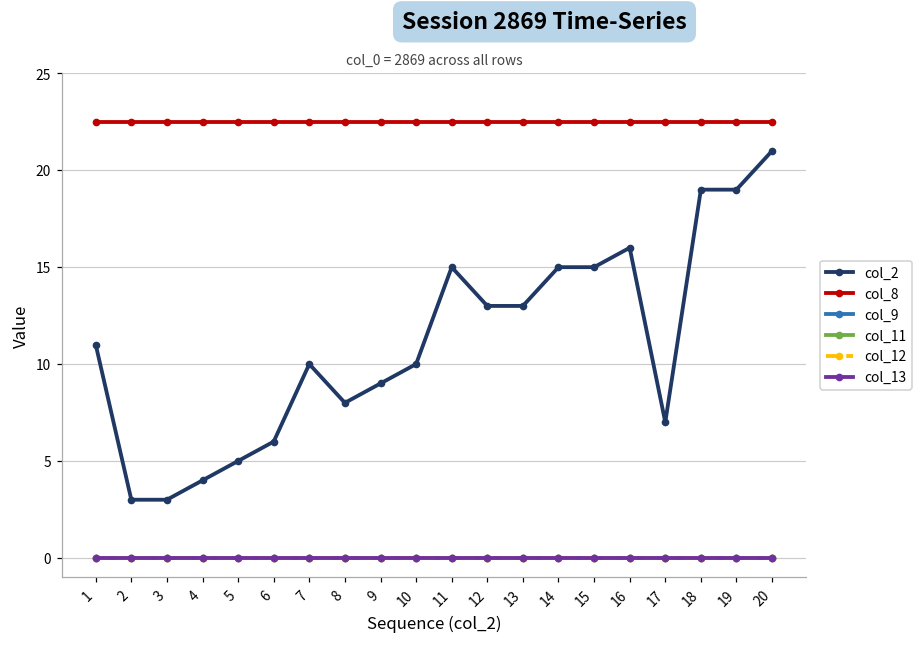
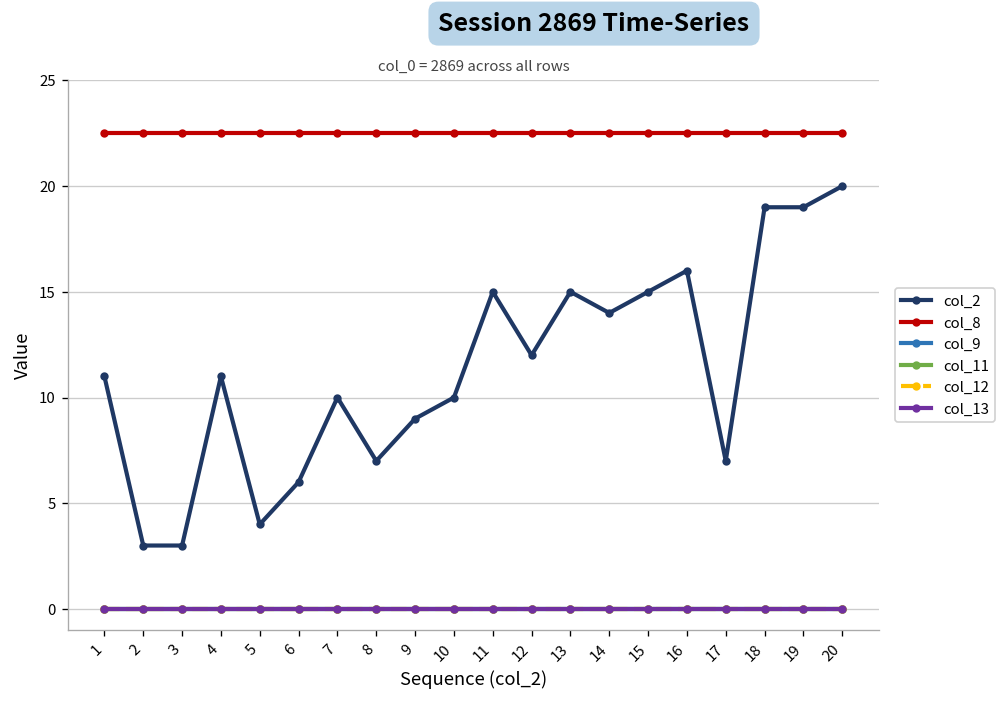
  {
    "col_2": {
      "1": 11,
      "2": 3,
      "3": 3,
-     "4": 4,
-     "5": 5,
+     "4": 11,
+     "5": 4,
      "6": 6,
      "7": 10,
-     "8": 8,
+     "8": 7,
      "9": 9,
      "10": 10,
      "11": 15,
-     "12": 13,
-     "13": 13,
-     "14": 15,
+     "12": 12,
+     "13": 15,
+     "14": 14,
      "15": 15,
      "16": 16,
      "17": 7,
      "18": 19,
      "19": 19,
-     "20": 21
+     "20": 20
    },
    "col_8": {
      "1": 22.5,
      "2": 22.5,
      "3": 22.5,
      "4": 22.5,
      "5": 22.5,
      "6": 22.5,
      "7": 22.5,
      "8": 22.5,
      "9": 22.5,
      "10": 22.5,
      "11": 22.5,
      "12": 22.5,
      "13": 22.5,
      "14": 22.5,
      "15": 22.5,
      "16": 22.5,
      "17": 22.5,
      "18": 22.5,
      "19": 22.5,
      "20": 22.5
    },
    "col_13": {
      "1": 0,
      "2": 0,
      "3": 0,
      "4": 0,
      "5": 0,
      "6": 0,
      "7": 0,
      "8": 0,
      "9": 0,
      "10": 0,
      "11": 0,
      "12": 0,
      "13": 0,
      "14": 0,
      "15": 0,
      "16": 0,
      "17": 0,
      "18": 0,
      "19": 0,
      "20": 0
    }
  }
